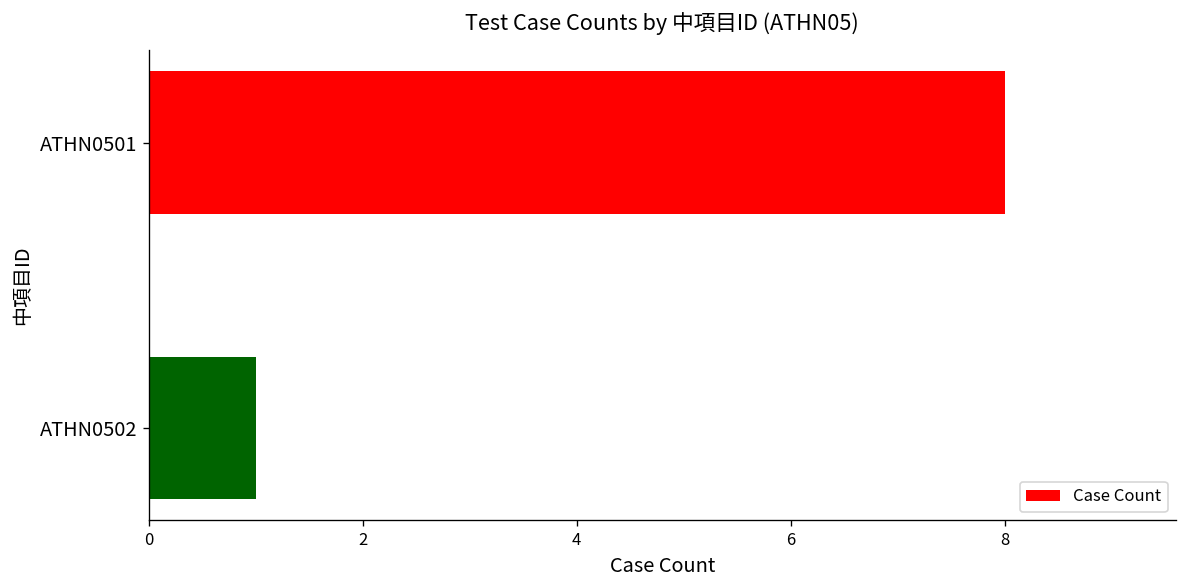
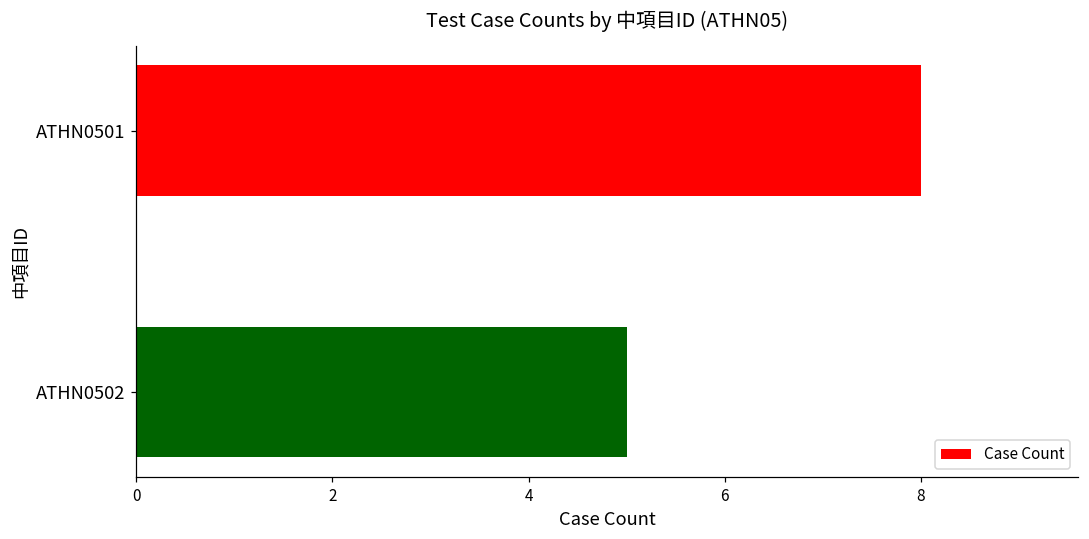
  {
    "ATHN0501": 8,
-   "ATHN0502": 1
+   "ATHN0502": 5
  }
